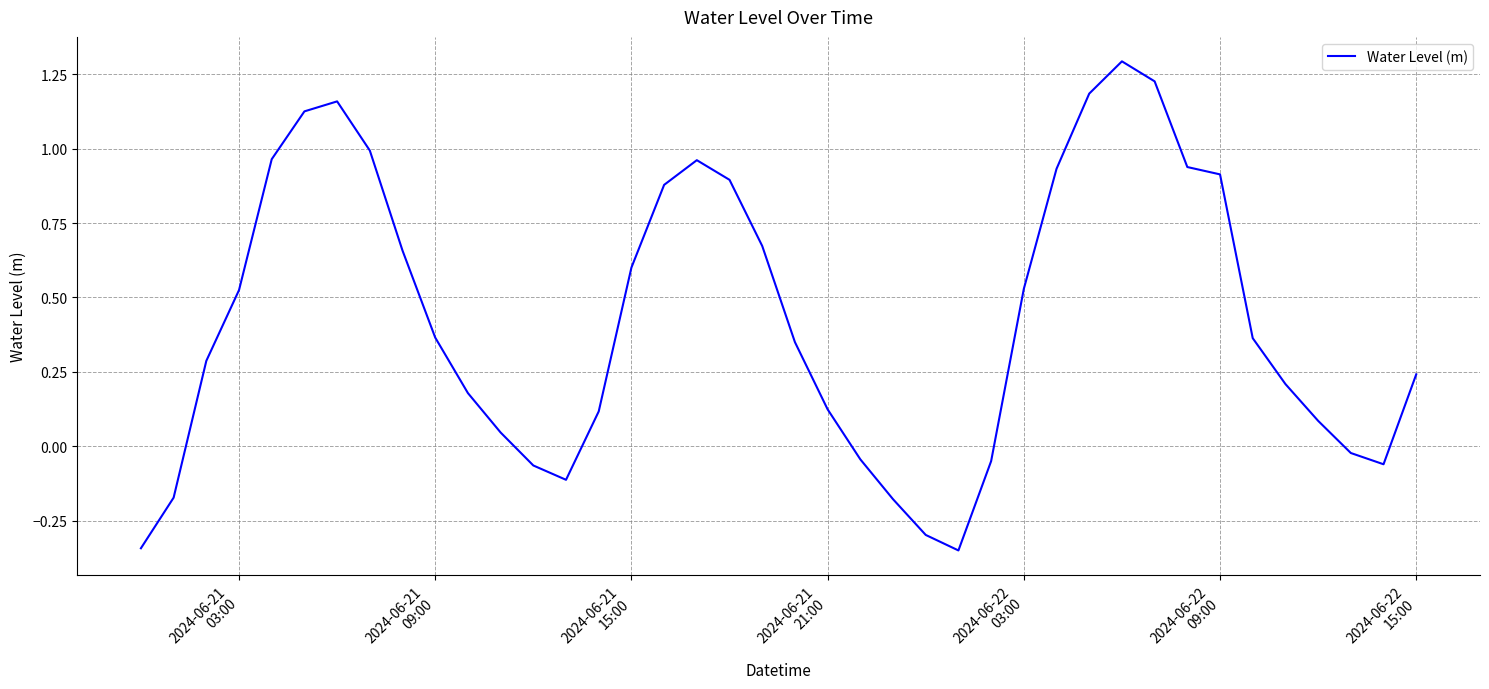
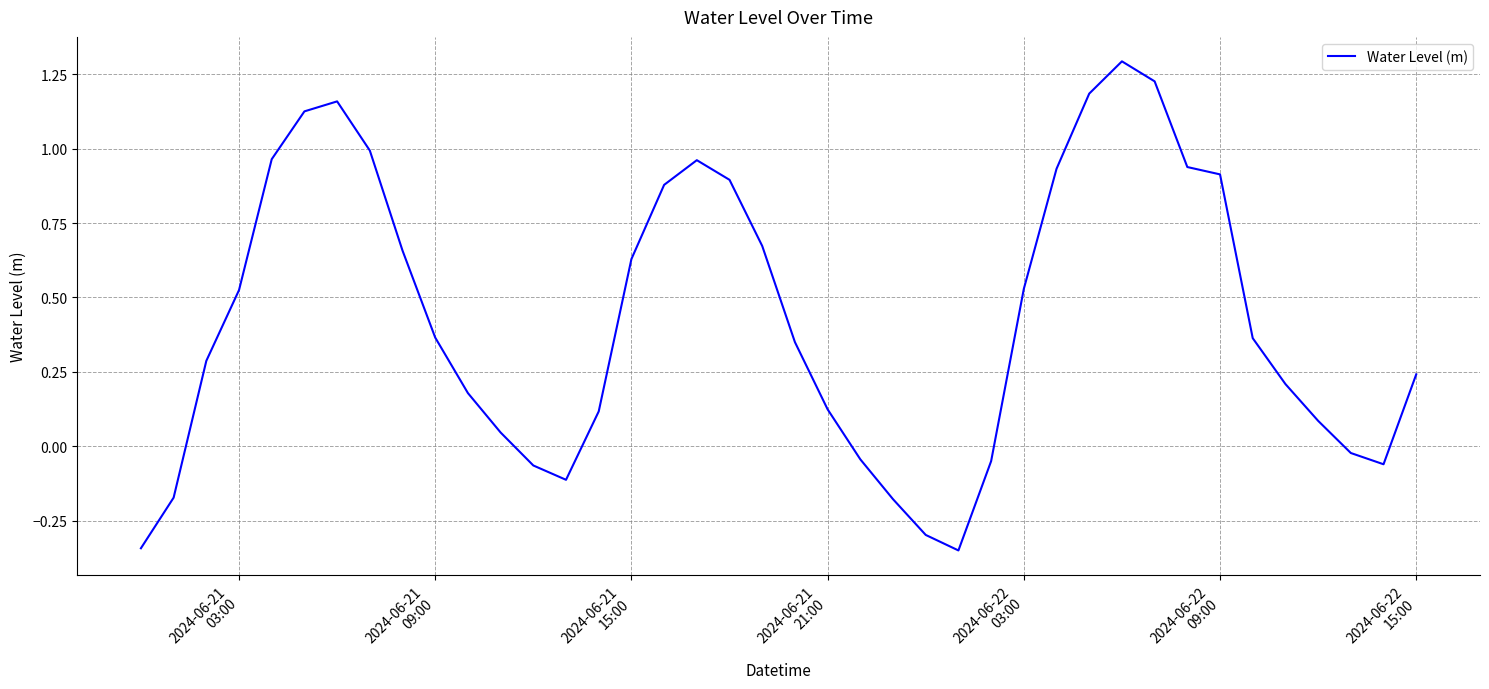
  {
    "2024-06-21 03:00": 0.52,
    "2024-06-21 09:00": 0.37,
-   "2024-06-21 15:00": 0.60,
+   "2024-06-21 15:00": 0.63,
    "2024-06-21 21:00": 0.12,
    "2024-06-22 03:00": 0.53,
    "2024-06-22 09:00": 0.91,
    "2024-06-22 15:00": 0.24
  }
